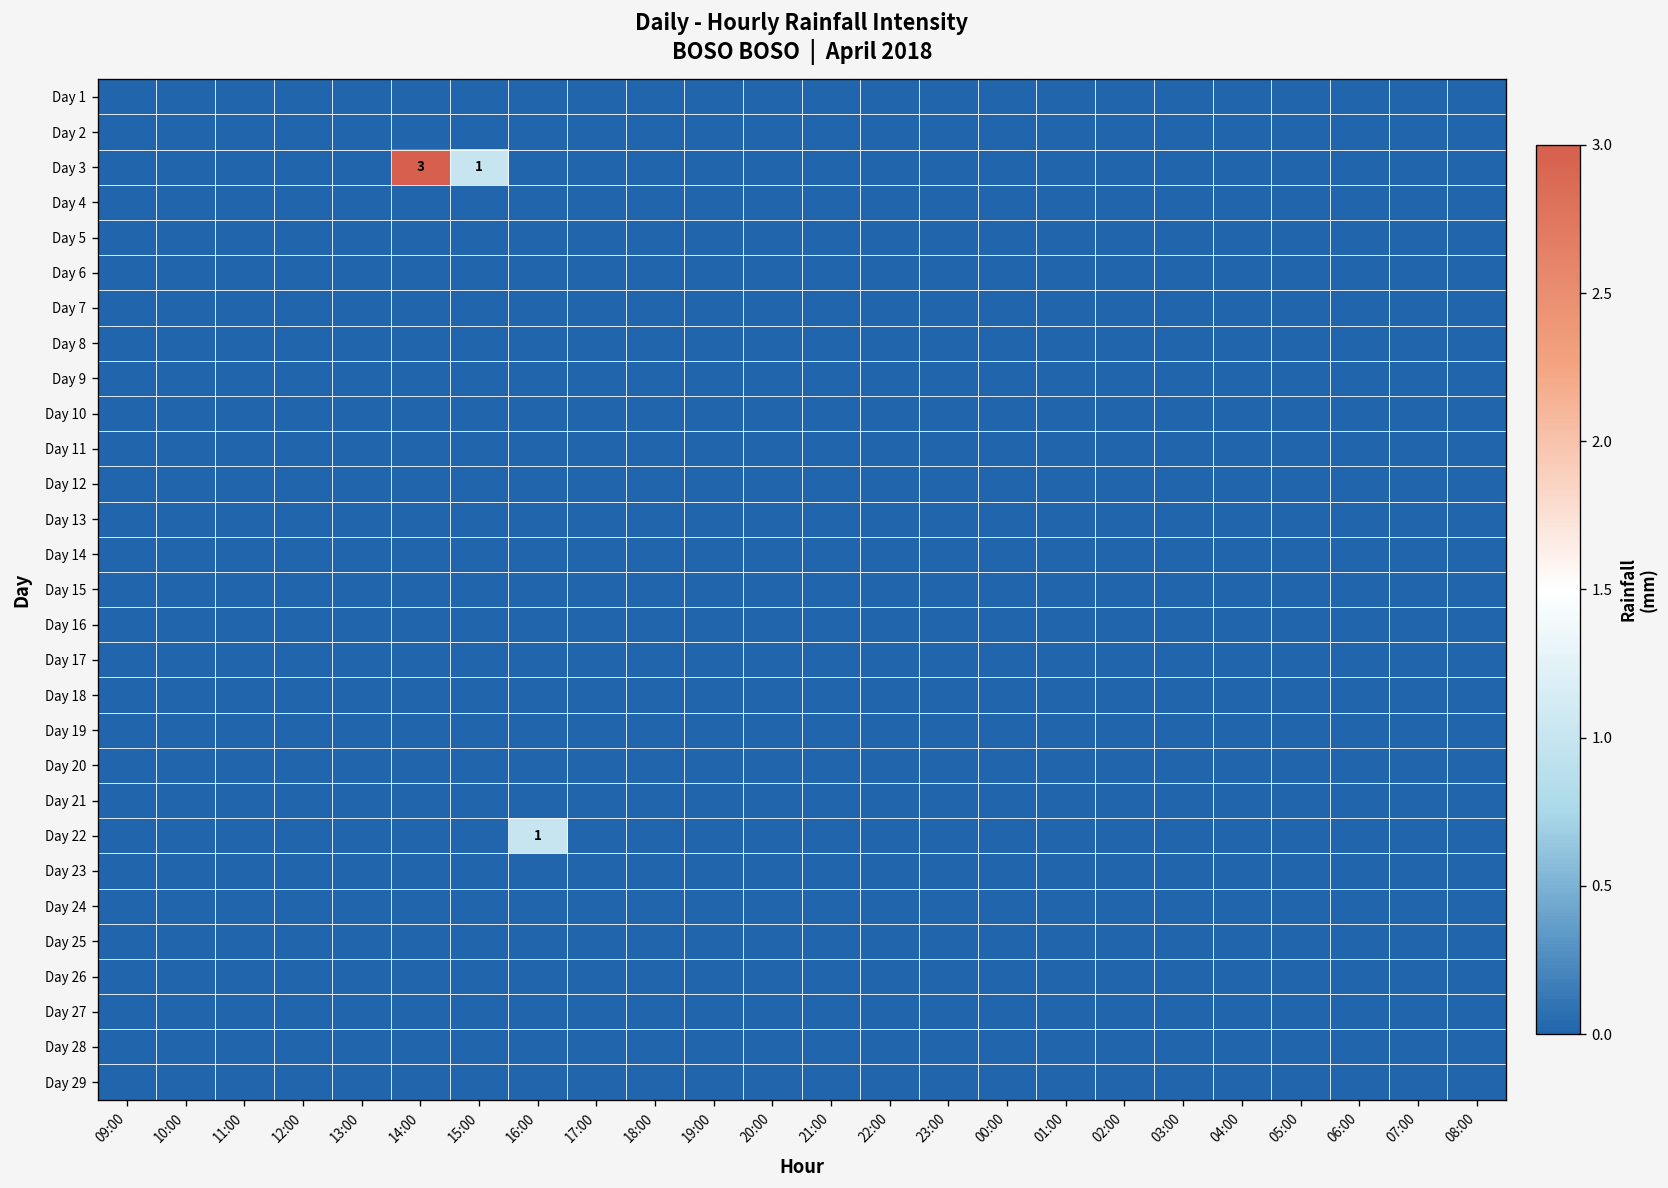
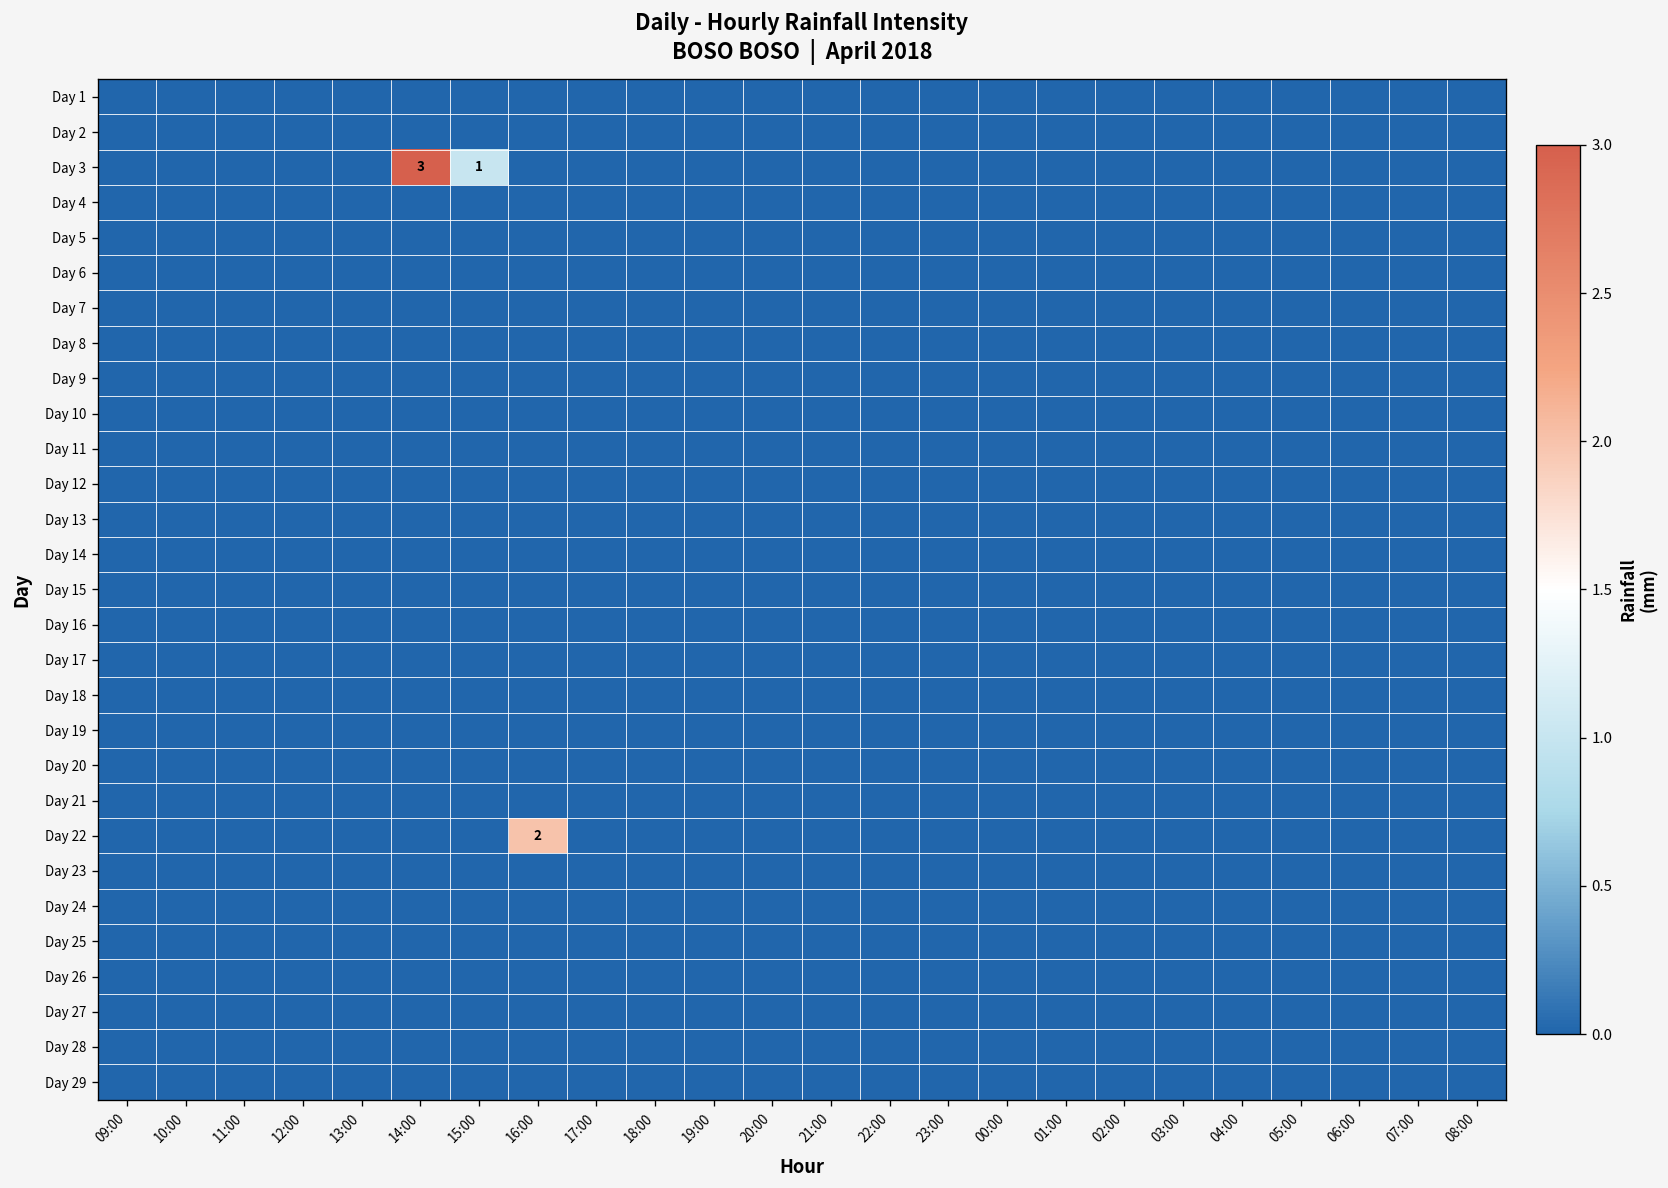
  {
    "Day 3": {
      "14:00": 3,
      "15:00": 1
    },
    "Day 22": {
-     "16:00": 1
+     "16:00": 2
    }
  }
